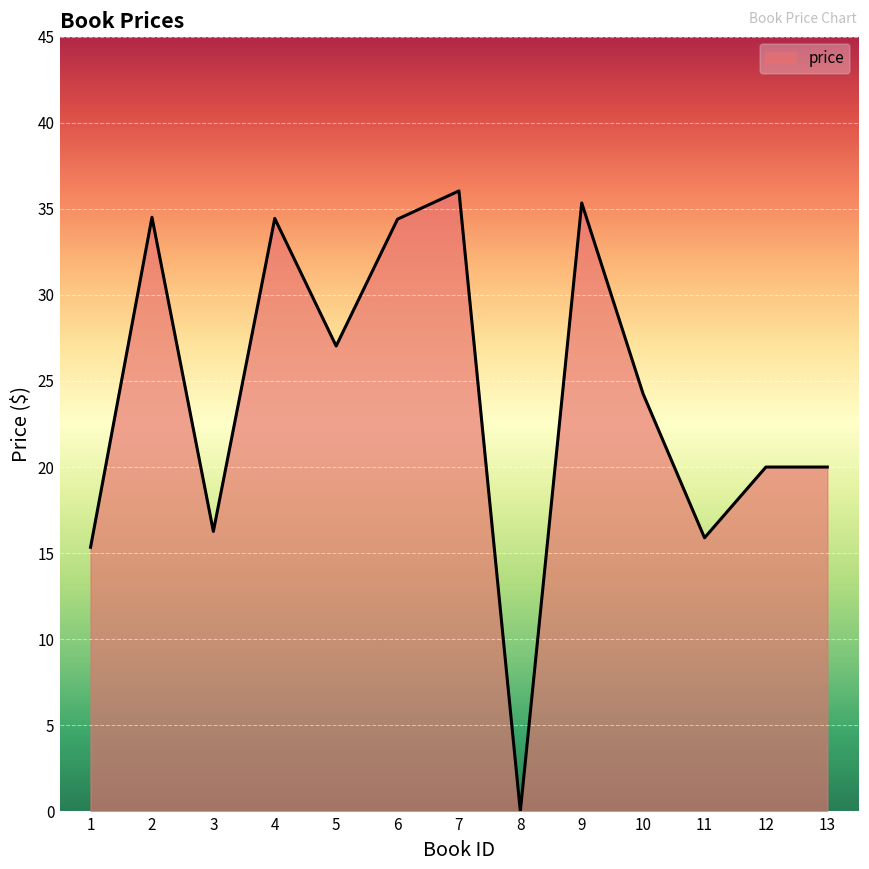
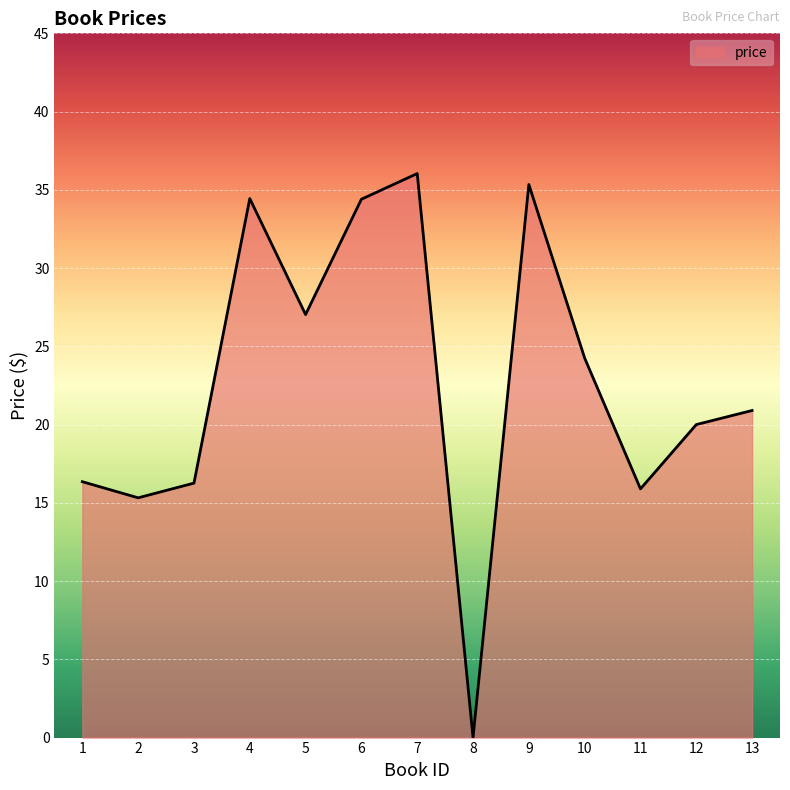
  {
-   "1": 15.3,
-   "2": 34.5,
+   "1": 16.4,
+   "2": 15.3,
    "3": 16.3,
    "4": 34.4,
    "5": 27.0,
    "6": 34.4,
    "7": 36.0,
    "8": 0.0,
    "9": 35.3,
    "10": 24.3,
    "11": 15.9,
    "12": 20.0,
-   "13": 20.0
+   "13": 20.9
  }
